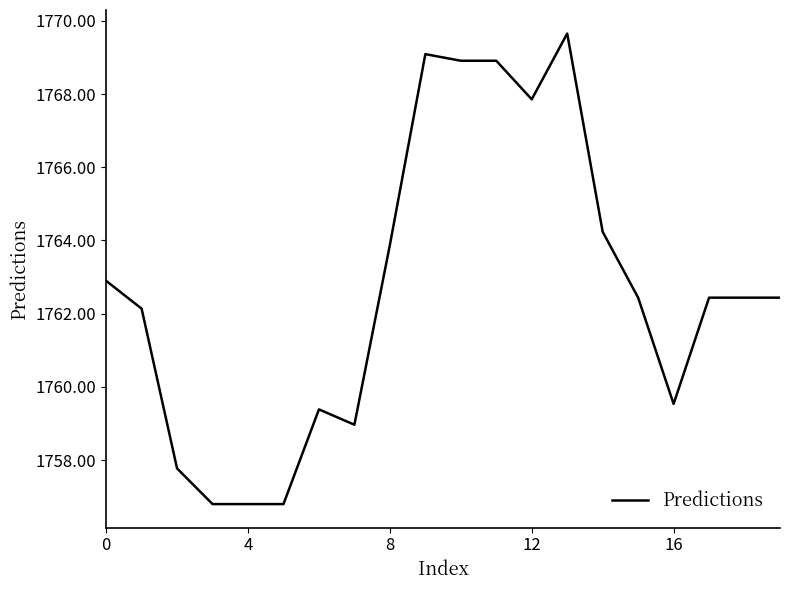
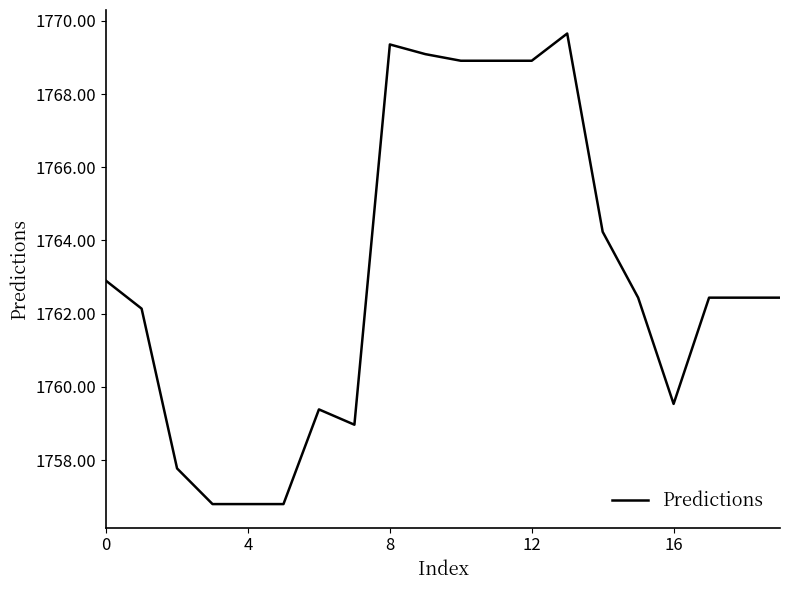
  {
    "0": 1762.9,
    "4": 1756.8,
-   "8": 1763.9,
-   "12": 1767.9,
+   "8": 1769.4,
+   "12": 1768.9,
    "16": 1759.5
  }
